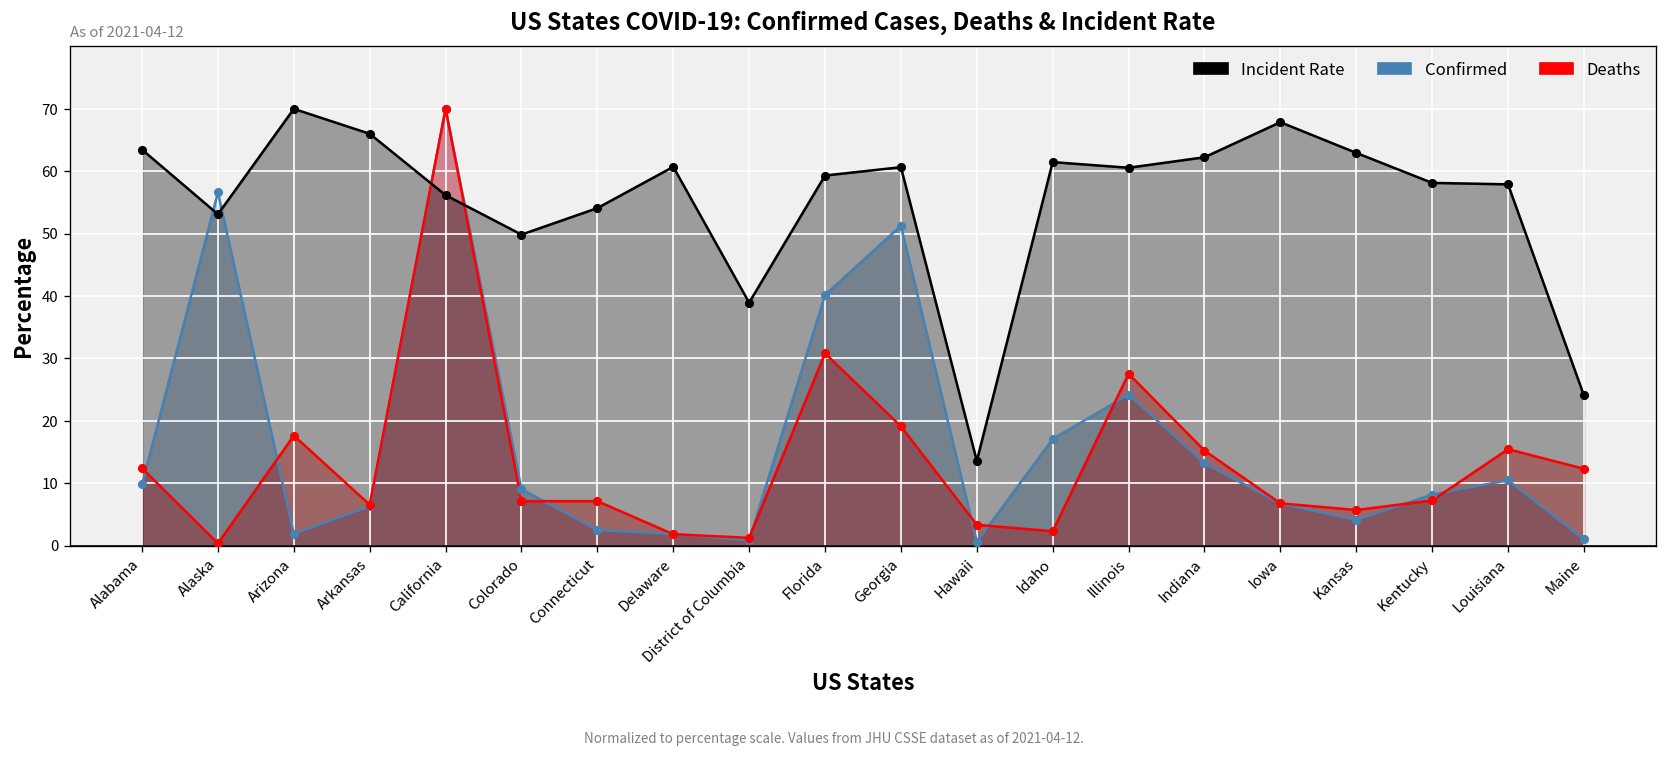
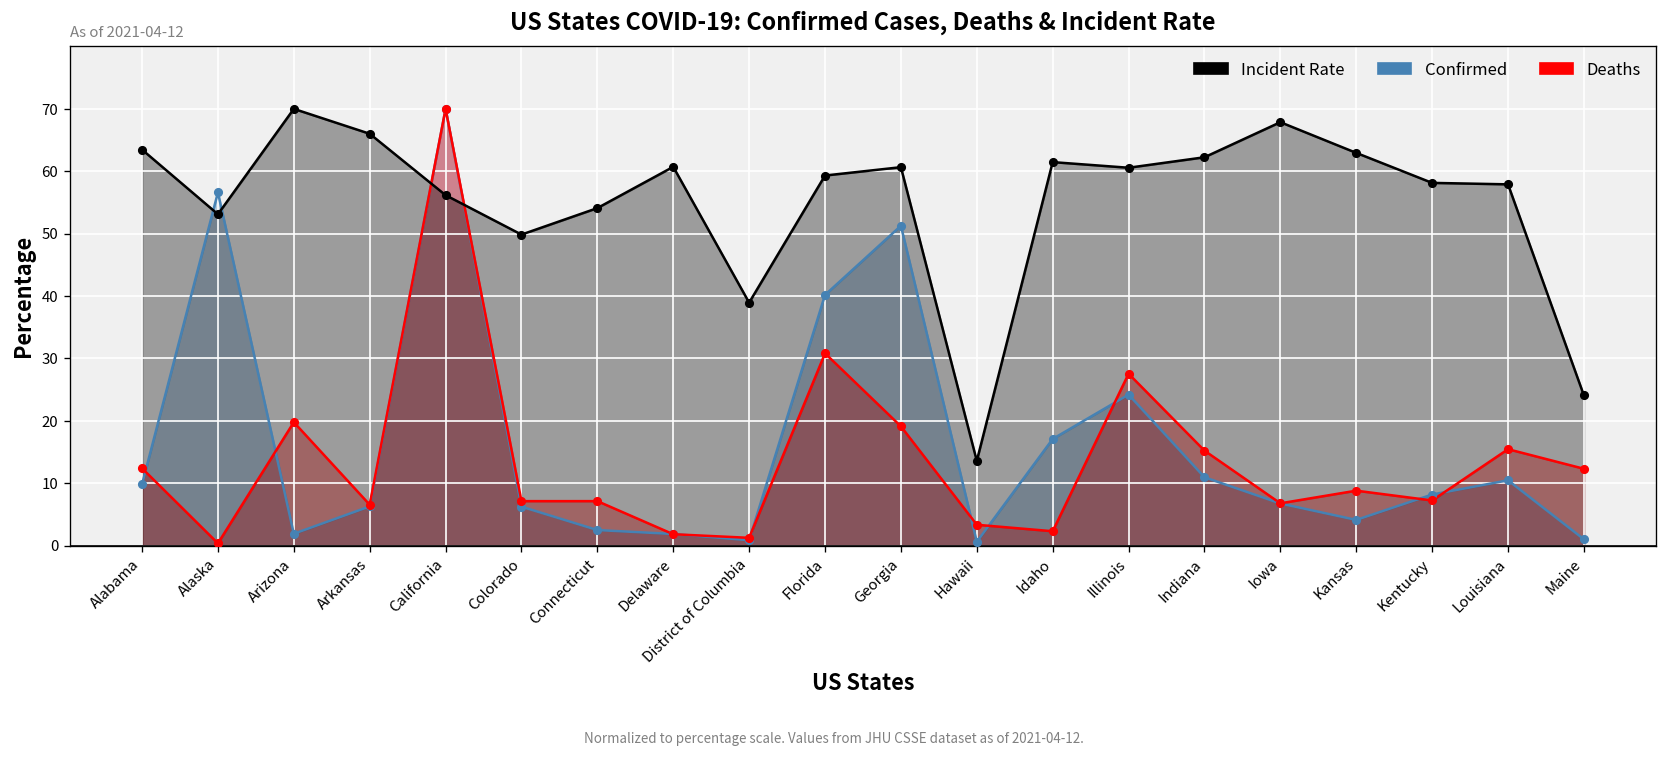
  {
    "Confirmed": {
      "Alabama": 10,
      "Alaska": 57,
      "Arizona": 2,
-     "Colorado": 9,
+     "Colorado": 6,
      "Connecticut": 2,
      "Florida": 40,
      "Georgia": 51,
      "Hawaii": 1,
      "Idaho": 17,
      "Illinois": 24,
-     "Indiana": 13,
+     "Indiana": 11,
      "Kansas": 4,
      "Kentucky": 8,
      "Louisiana": 10,
      "Maine": 1
    },
    "Deaths": {
      "Alabama": 12,
      "Alaska": 0,
-     "Arizona": 18,
+     "Arizona": 20,
      "Colorado": 7,
      "Connecticut": 7,
      "Florida": 31,
      "Georgia": 19,
      "Hawaii": 3,
      "Idaho": 2,
      "Illinois": 28,
      "Indiana": 15,
-     "Kansas": 6,
+     "Kansas": 9,
      "Kentucky": 7,
      "Louisiana": 15,
      "Maine": 12
    }
  }
